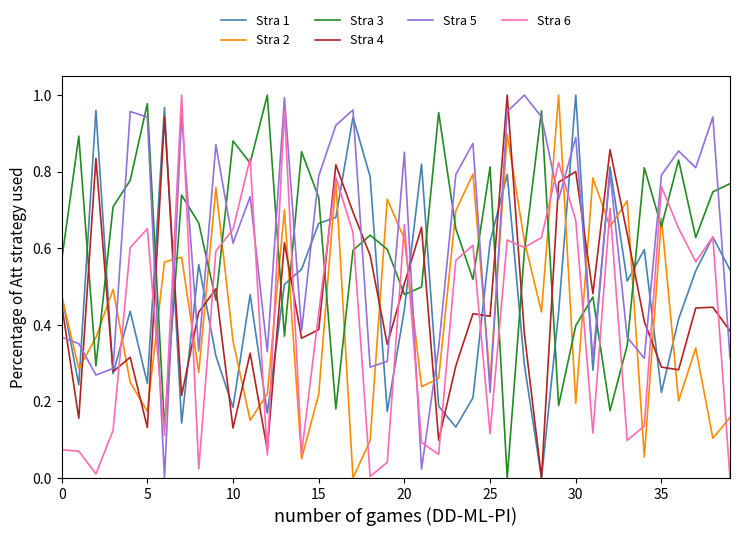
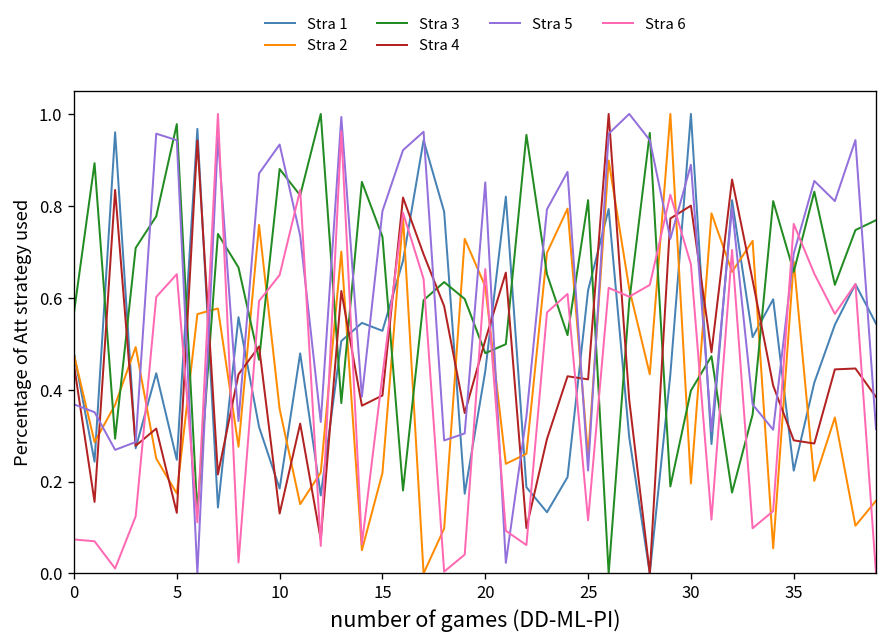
  {
    "Stra 1": {
      "5": 0.25,
      "10": 0.18,
-     "15": 0.67,
+     "15": 0.53,
      "20": 0.44,
      "25": 0.62,
      "30": 1.00,
      "35": 0.22
    },
    "Stra 2": {
      "5": 0.17,
      "10": 0.36,
      "15": 0.22,
      "20": 0.62,
      "25": 0.26,
      "30": 0.20,
      "35": 0.68
    },
    "Stra 3": {
      "0": 0.57,
      "5": 0.98,
      "10": 0.88,
      "15": 0.73,
      "20": 0.48,
      "25": 0.81,
      "30": 0.40,
      "35": 0.66
    },
    "Stra 4": {
      "0": 0.45,
      "5": 0.13,
      "10": 0.13,
      "15": 0.39,
      "20": 0.51,
      "25": 0.42,
      "30": 0.80,
      "35": 0.29
    },
    "Stra 5": {
      "0": 0.37,
      "5": 0.94,
-     "10": 0.61,
+     "10": 0.93,
      "15": 0.79,
      "20": 0.85,
      "25": 0.22,
      "30": 0.89,
-     "35": 0.79
+     "35": 0.70
    },
    "Stra 6": {
      "0": 0.07,
      "5": 0.65,
      "10": 0.65,
      "15": 0.43,
      "20": 0.66,
      "25": 0.12,
      "30": 0.67,
      "35": 0.76
    }
  }
